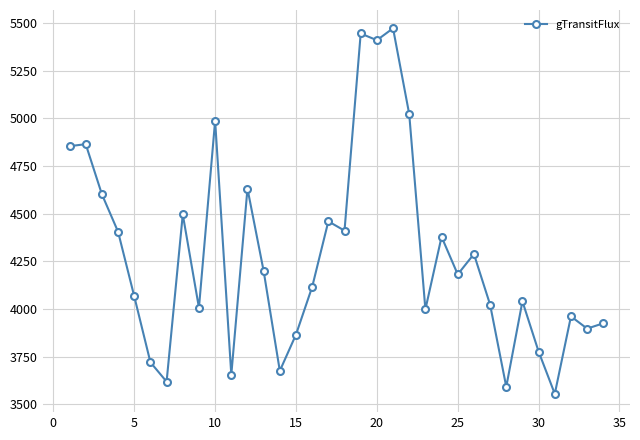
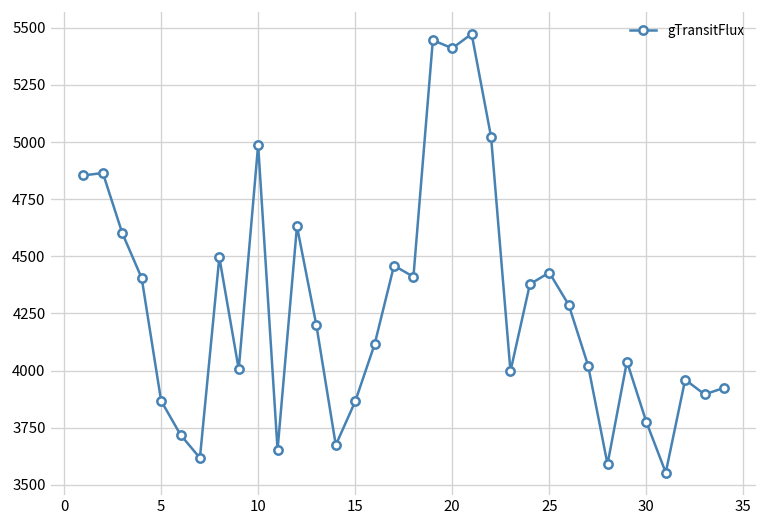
  {
-   "5": 4070,
+   "5": 3870,
    "10": 4990,
    "15": 3870,
    "20": 5410,
-   "25": 4180,
+   "25": 4430,
    "30": 3780
  }
